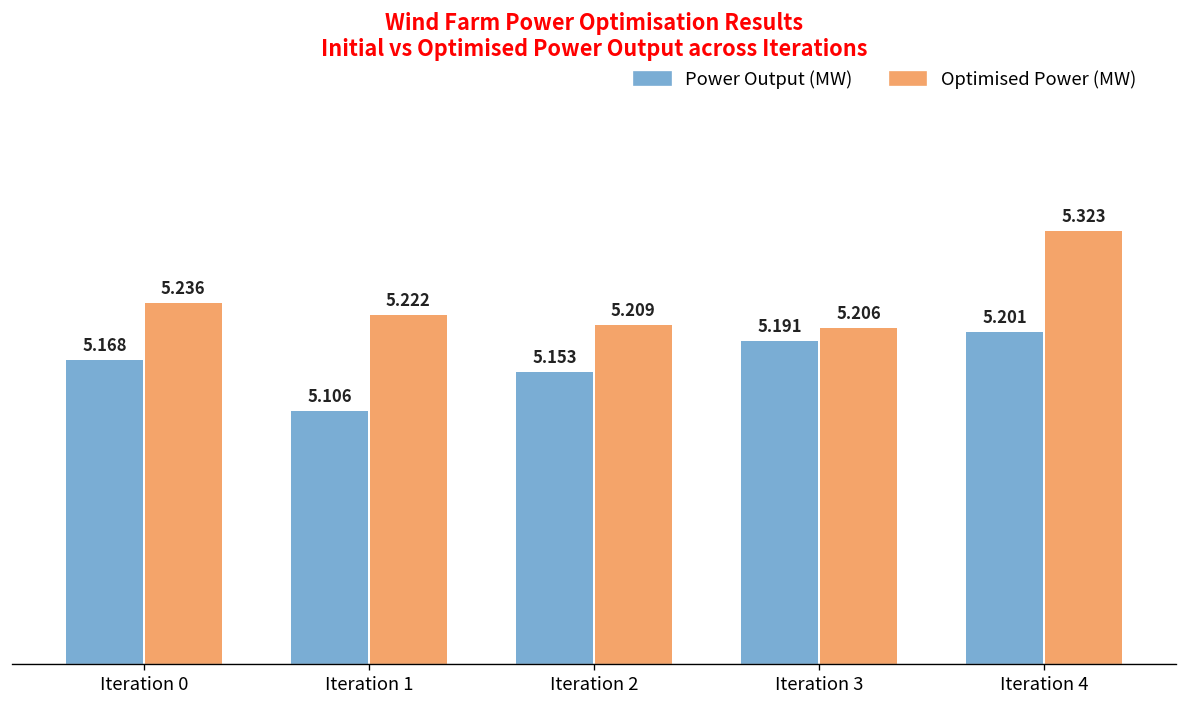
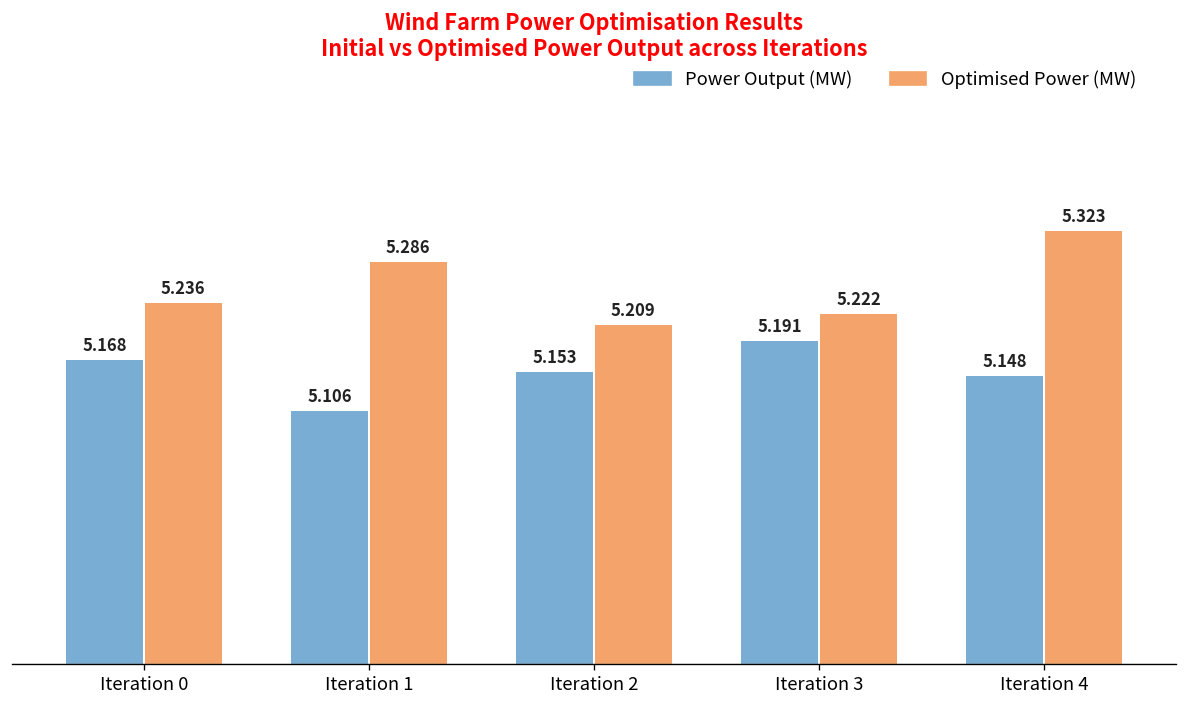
  {
    "Power Output (MW)": {
      "Iteration 0": 5.168,
      "Iteration 1": 5.106,
      "Iteration 2": 5.153,
      "Iteration 3": 5.191,
-     "Iteration 4": 5.201
+     "Iteration 4": 5.148
    },
    "Optimised Power (MW)": {
      "Iteration 0": 5.236,
-     "Iteration 1": 5.222,
+     "Iteration 1": 5.286,
      "Iteration 2": 5.209,
-     "Iteration 3": 5.206,
+     "Iteration 3": 5.222,
      "Iteration 4": 5.323
    }
  }
